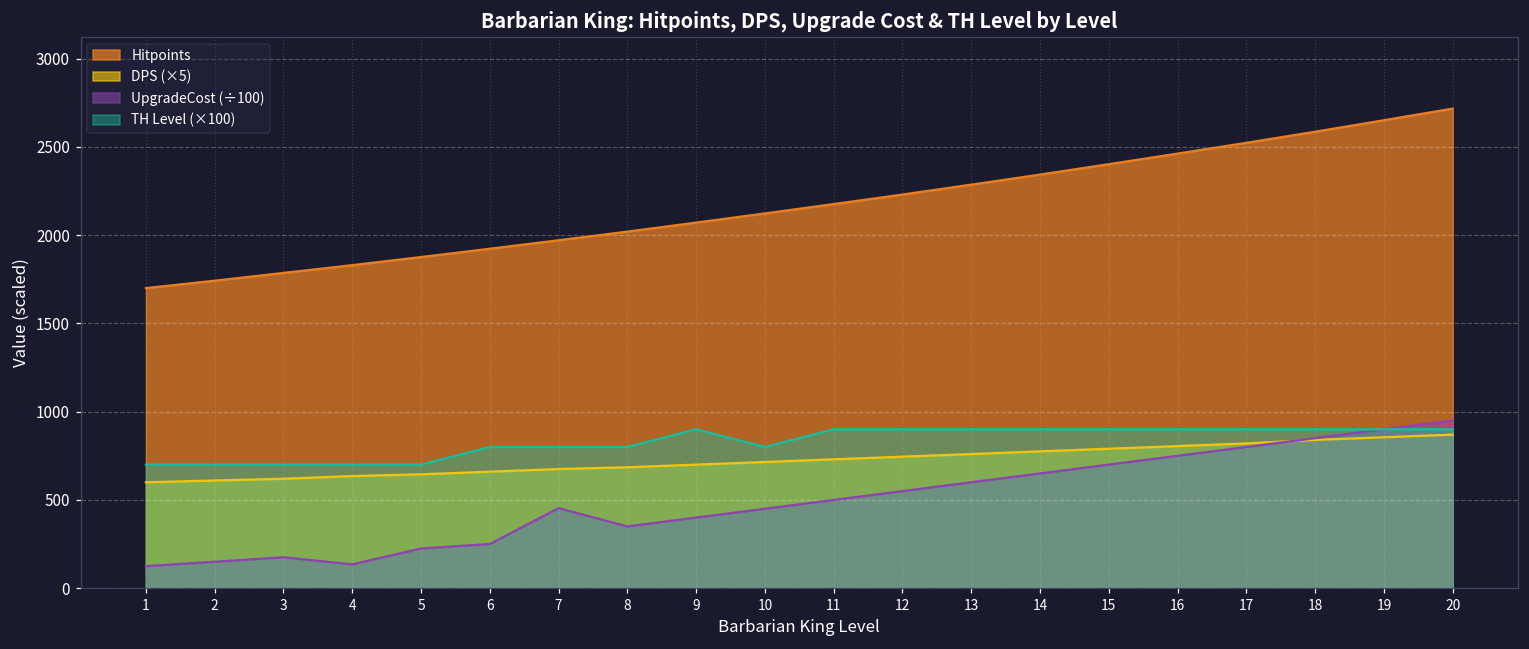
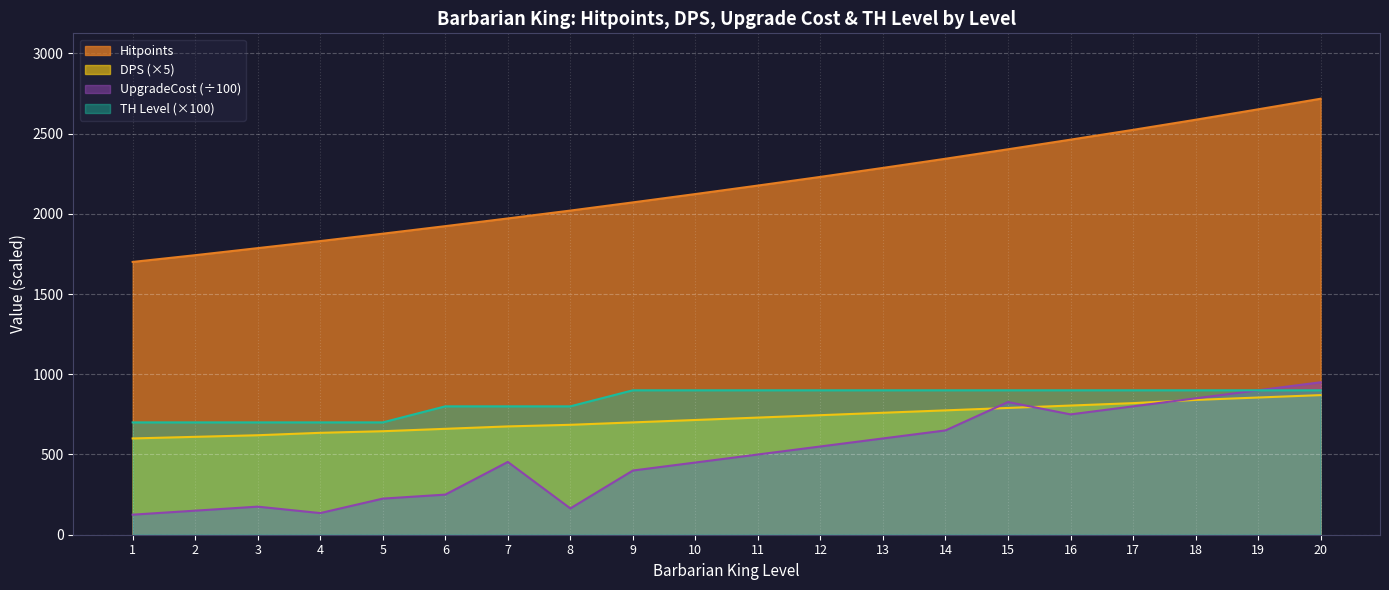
  {
    "UpgradeCost (÷100)": {
      "1": 130,
      "2": 150,
      "3": 180,
      "4": 130,
      "5": 230,
      "6": 250,
      "7": 450,
-     "8": 350,
+     "8": 160,
      "9": 400,
      "10": 450,
      "11": 500,
      "12": 550,
      "13": 600,
      "14": 650,
-     "15": 700,
+     "15": 830,
      "16": 750,
      "17": 800,
      "20": 950
    },
    "TH Level (×100)": {
      "1": 700,
      "2": 700,
      "3": 700,
      "4": 700,
      "5": 700,
      "6": 800,
      "7": 800,
      "8": 800,
      "9": 900,
-     "10": 800,
+     "10": 900,
      "11": 900,
      "12": 900,
      "13": 900,
      "14": 900,
      "15": 900,
      "16": 900,
      "17": 900,
      "18": 900,
      "20": 900
    }
  }
